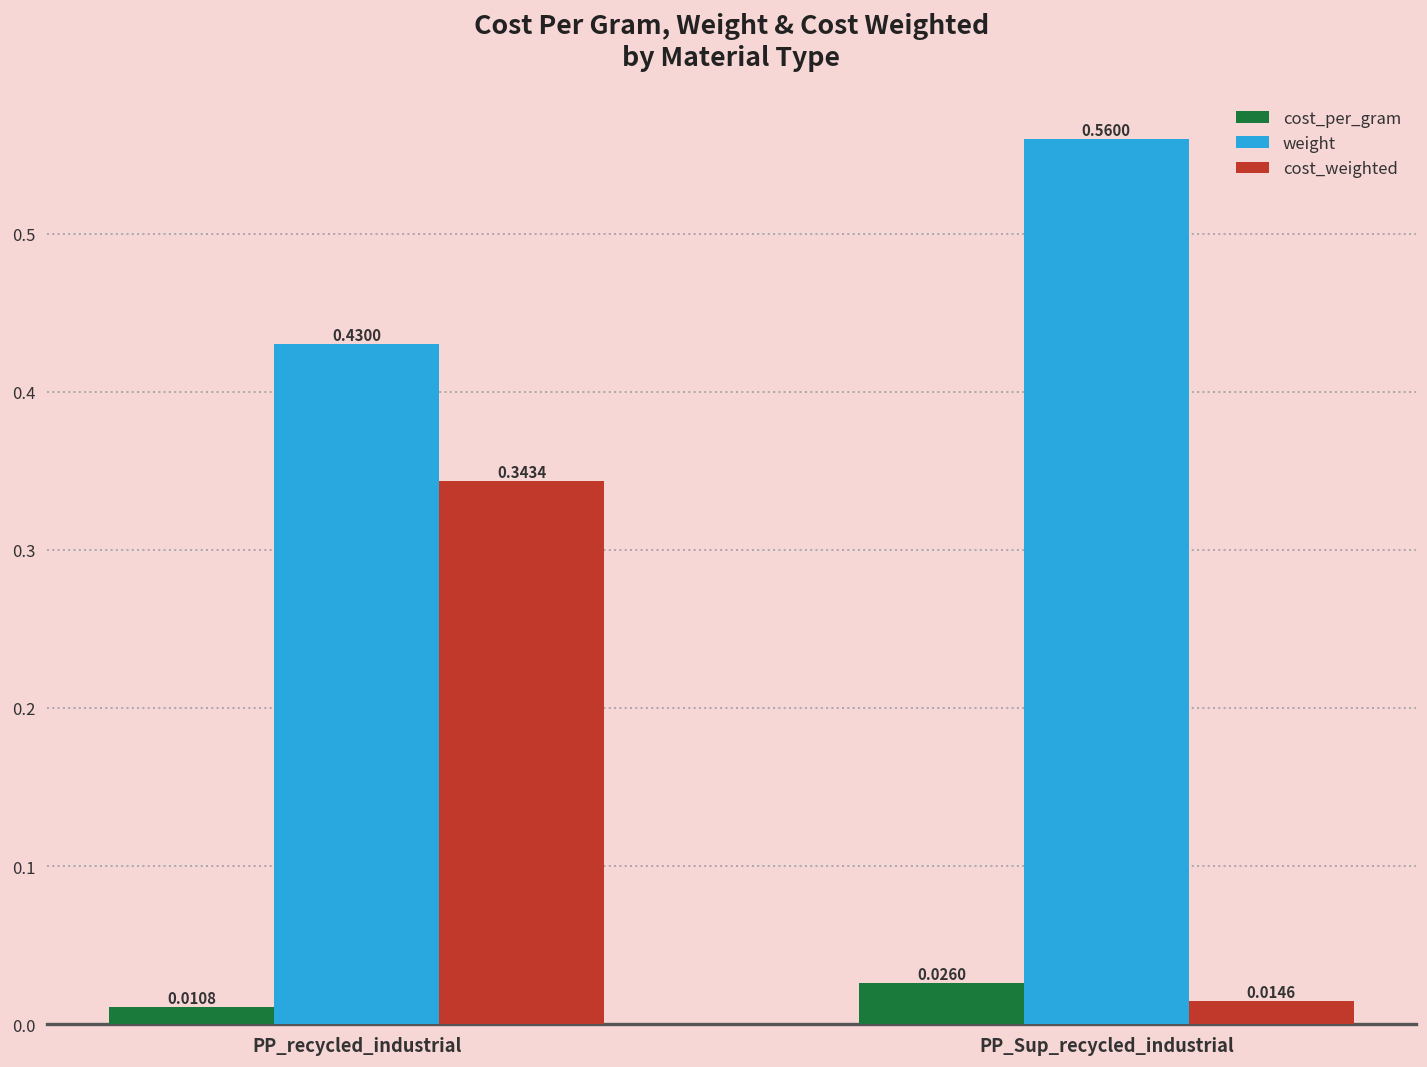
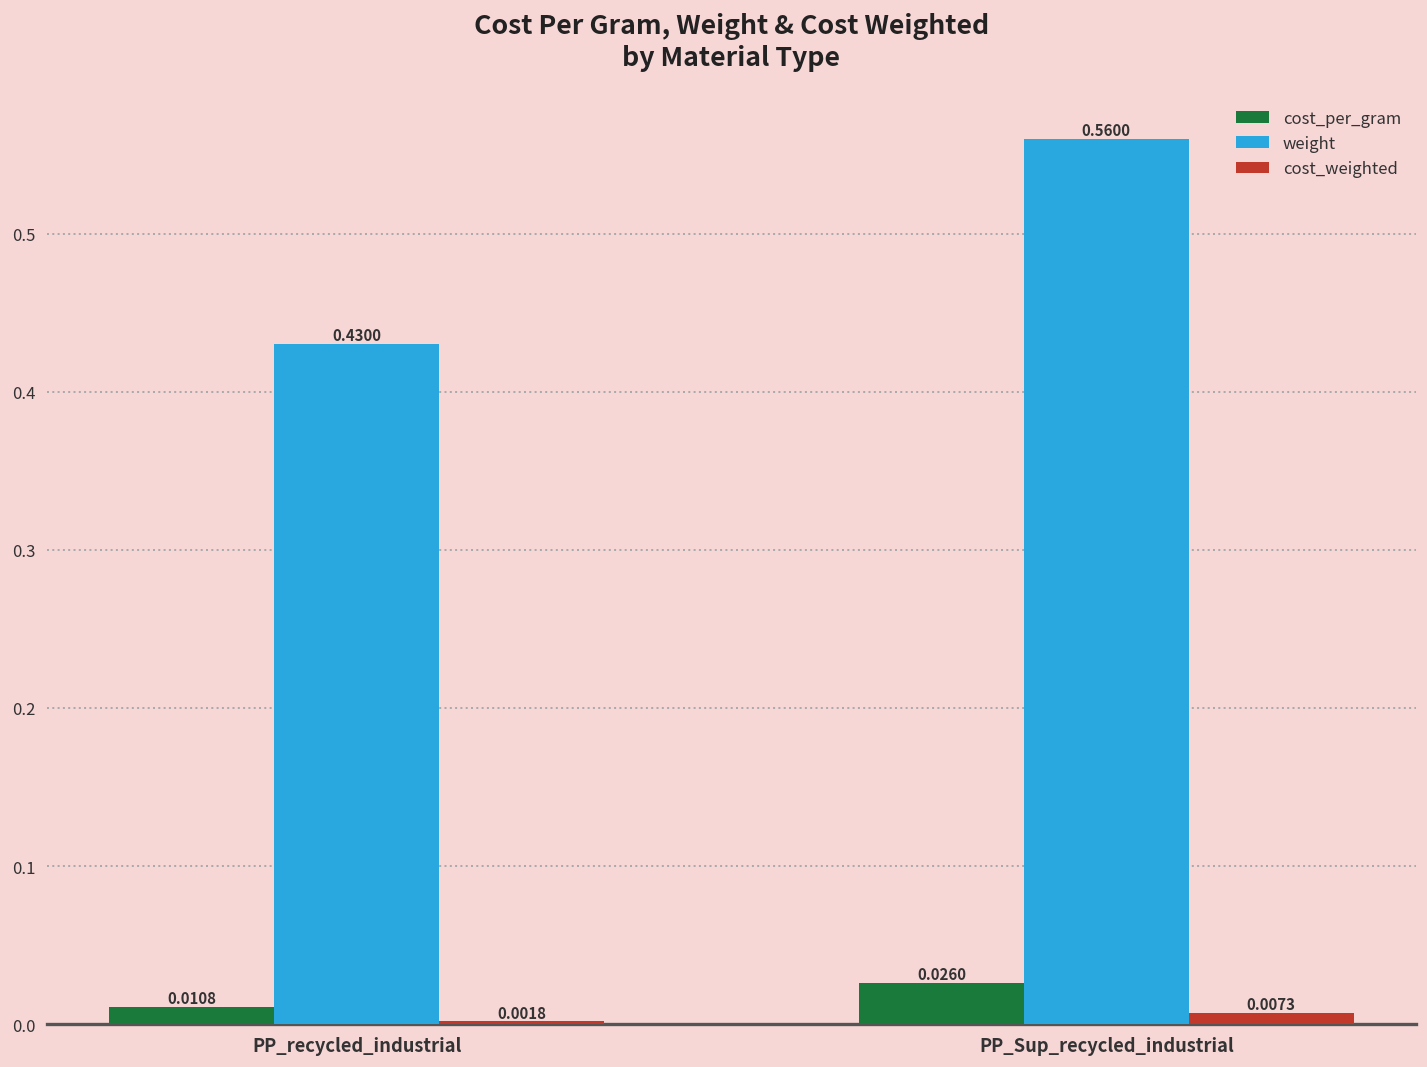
  {
    "cost_per_gram": {
      "PP_recycled_industrial": 0.0108,
      "PP_Sup_recycled_industrial": 0.0260
    },
    "weight": {
      "PP_recycled_industrial": 0.4300,
      "PP_Sup_recycled_industrial": 0.5600
    },
    "cost_weighted": {
-     "PP_recycled_industrial": 0.3434,
-     "PP_Sup_recycled_industrial": 0.0146
+     "PP_recycled_industrial": 0.0018,
+     "PP_Sup_recycled_industrial": 0.0073
    }
  }
